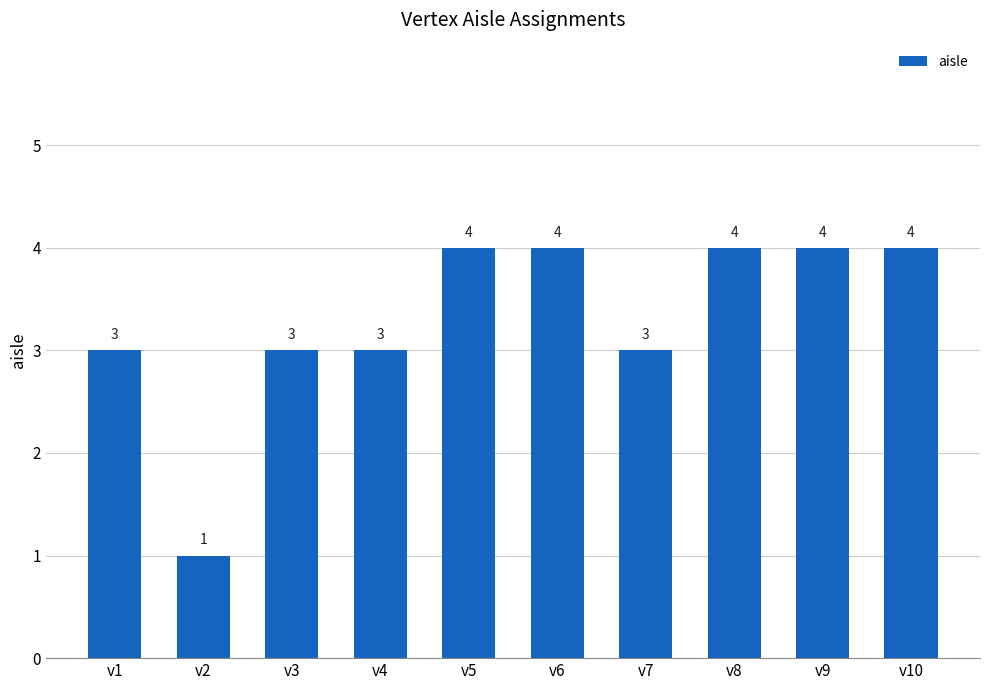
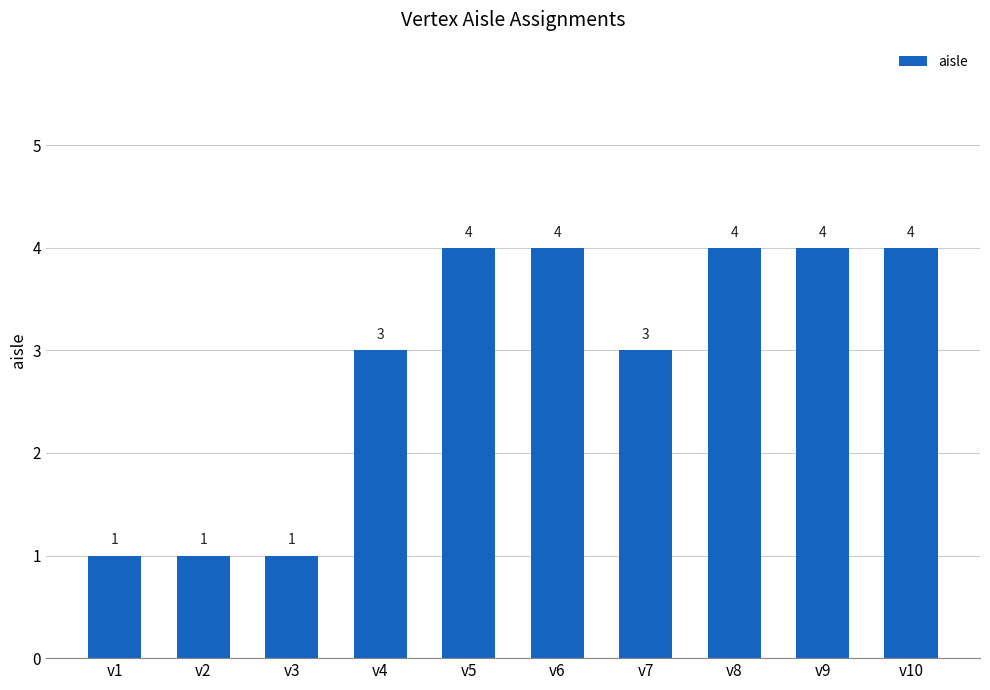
  {
-   "v1": 3,
+   "v1": 1,
    "v2": 1,
-   "v3": 3,
+   "v3": 1,
    "v4": 3,
    "v5": 4,
    "v6": 4,
    "v7": 3,
    "v8": 4,
    "v9": 4,
    "v10": 4
  }
